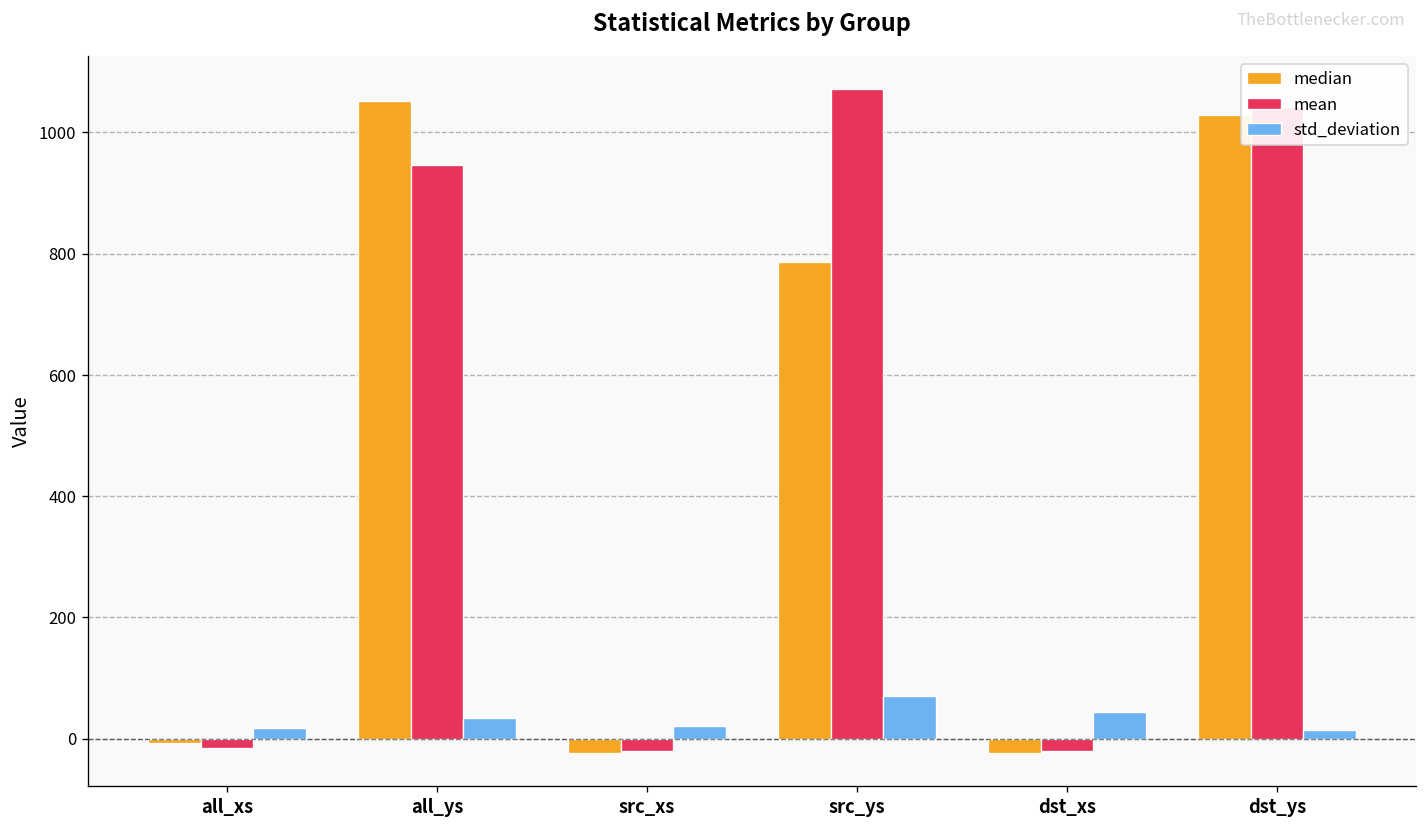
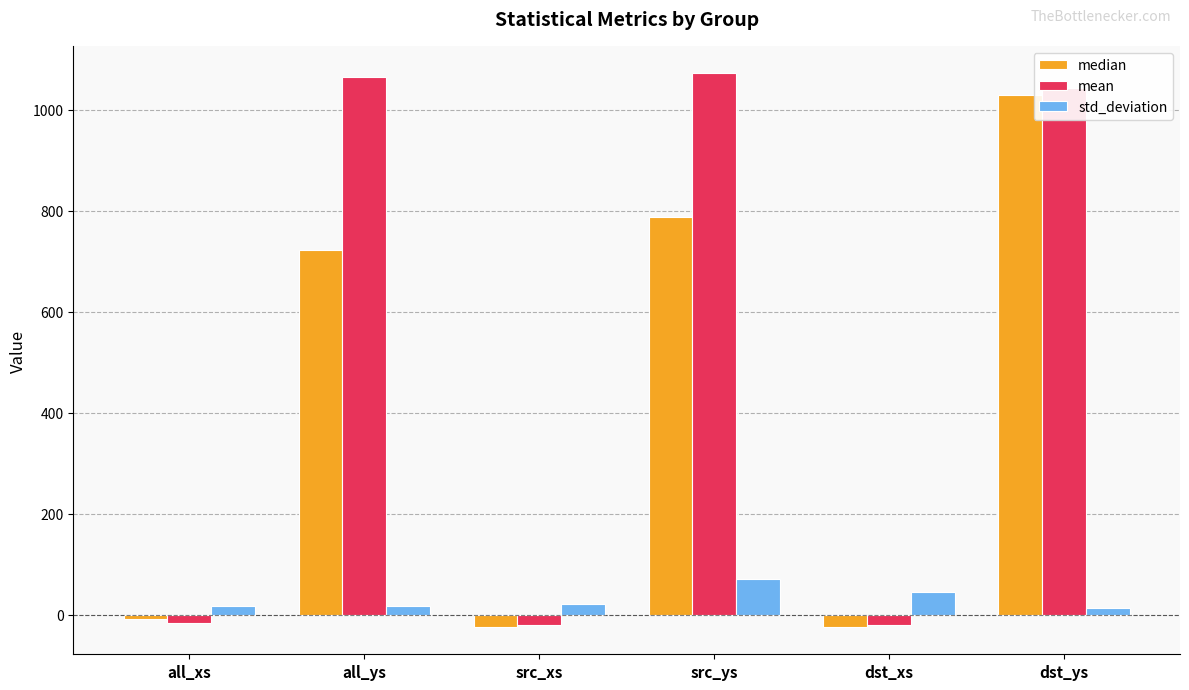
  {
    "median": {
      "all_xs": -10,
-     "all_ys": 1050,
+     "all_ys": 720,
      "src_xs": -20,
      "src_ys": 790,
      "dst_xs": -20,
      "dst_ys": 1030
    },
    "mean": {
      "all_xs": -20,
-     "all_ys": 950,
+     "all_ys": 1070,
      "src_xs": -20,
      "src_ys": 1070,
      "dst_xs": -20
    },
    "std_deviation": {
      "all_xs": 20,
-     "all_ys": 30,
+     "all_ys": 20,
      "src_xs": 20,
      "src_ys": 70,
      "dst_xs": 40,
      "dst_ys": 10
    }
  }
